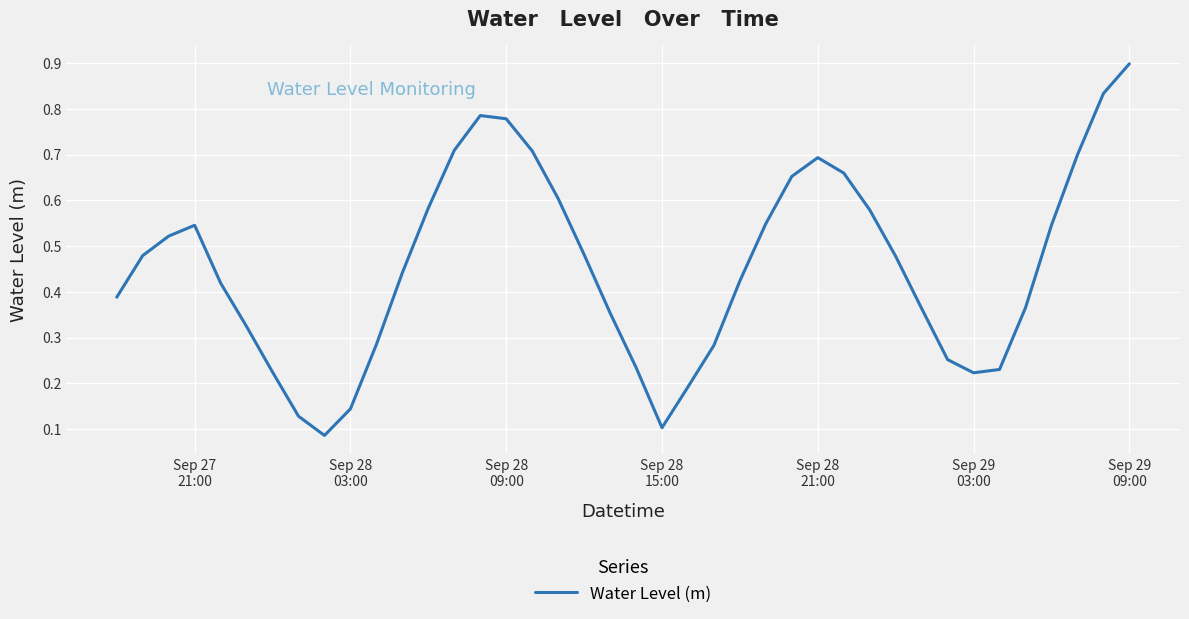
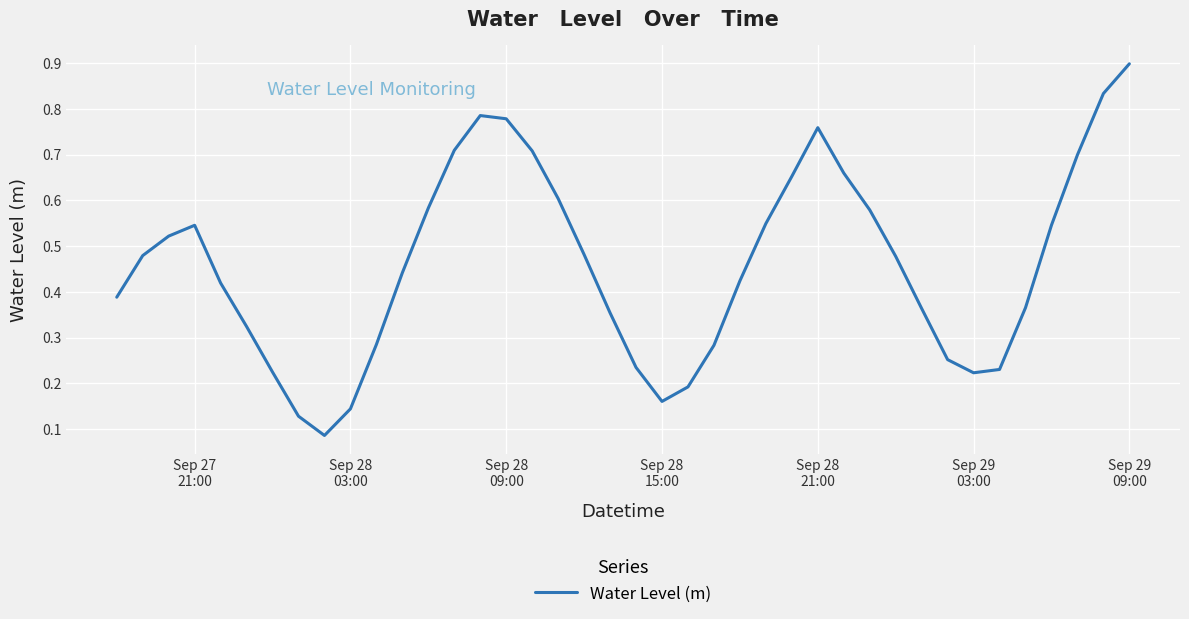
  {
    "Sep 27 21:00": 0.55,
    "Sep 28 03:00": 0.14,
    "Sep 28 09:00": 0.78,
-   "Sep 28 15:00": 0.10,
-   "Sep 28 21:00": 0.69,
+   "Sep 28 15:00": 0.16,
+   "Sep 28 21:00": 0.76,
    "Sep 29 03:00": 0.22,
    "Sep 29 09:00": 0.90
  }
